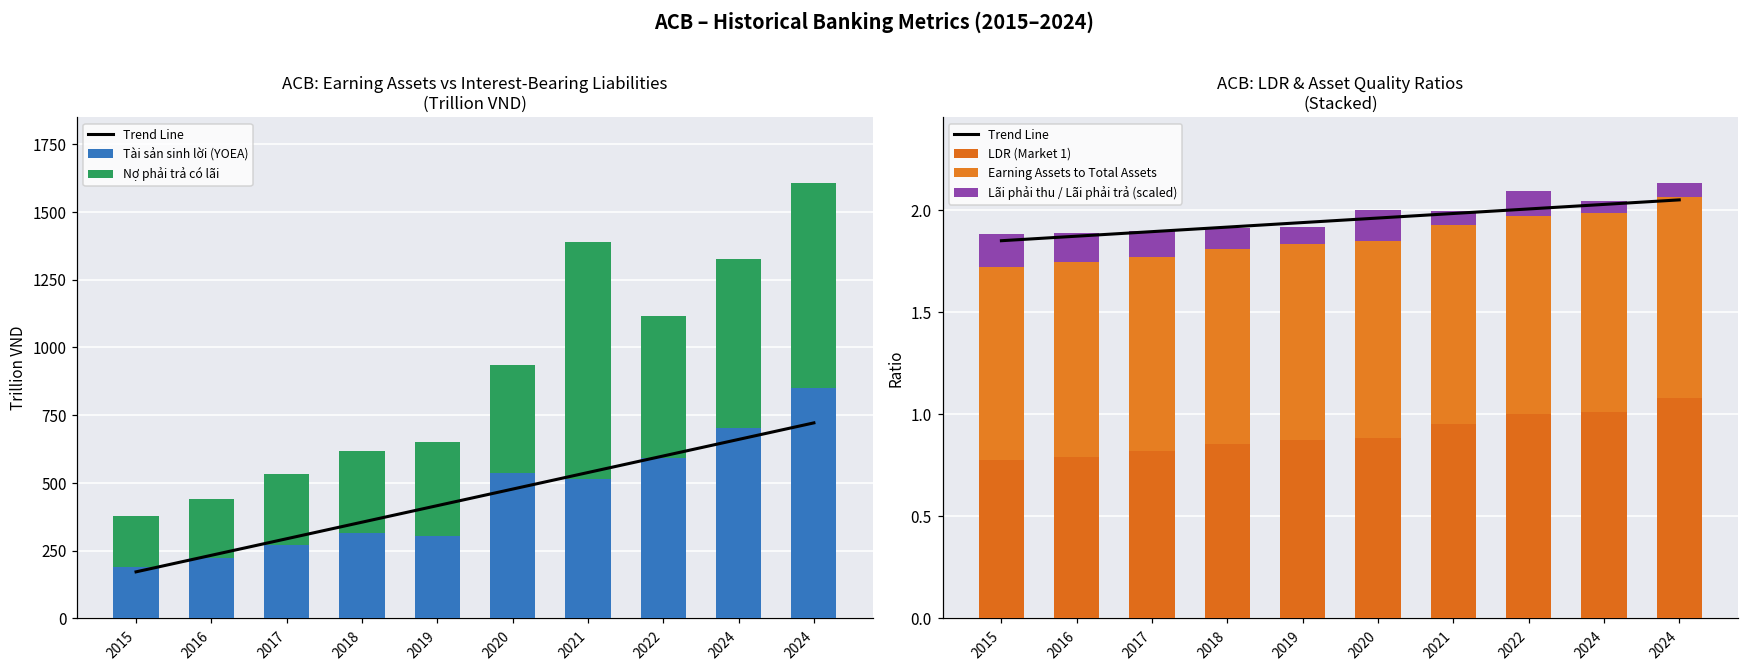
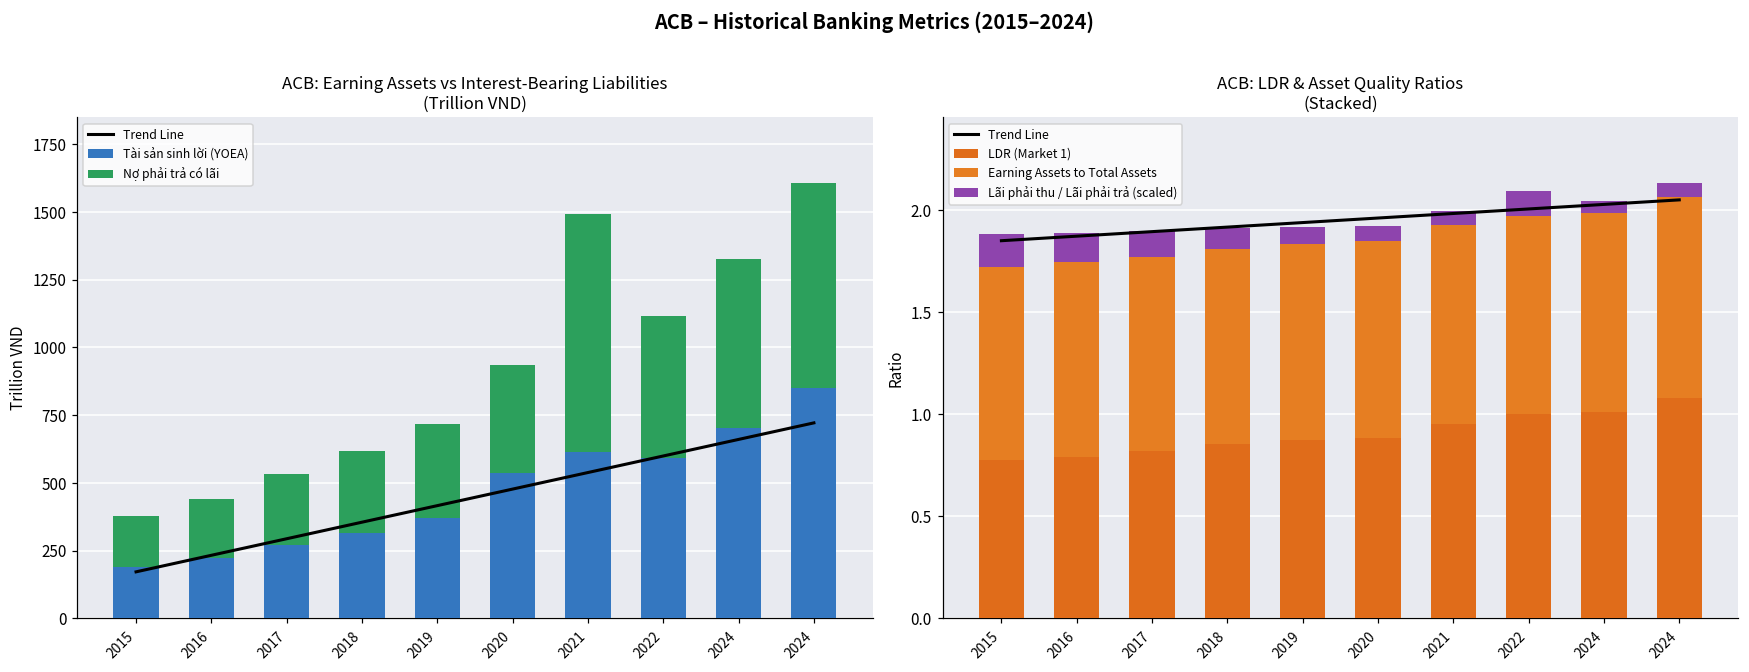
  {
    "ACB: Earning Assets vs Interest-Bearing Liabilities (Trillion VND)": {
      "Tài sản sinh lời (YOEA)": {
        "2015": 190,
        "2016": 220,
        "2017": 270,
        "2018": 320,
-       "2019": 300,
+       "2019": 370,
        "2020": 540,
-       "2021": 510,
+       "2021": 620,
        "2022": 590
      },
      "Trend Line": {
        "2015": 170,
        "2016": 230,
        "2017": 290,
        "2018": 360,
        "2019": 420,
        "2020": 480,
        "2021": 540,
        "2022": 600
      },
      "Nợ phải trả có lãi": {
        "2015": 190,
        "2016": 220,
        "2017": 260,
        "2018": 300,
        "2019": 350,
        "2020": 400,
        "2021": 880,
        "2022": 530
      }
    },
    "ACB: LDR & Asset Quality Ratios (Stacked)": {
      "Trend Line": {
        "2015": 1.85,
        "2016": 1.87,
        "2017": 1.89,
        "2018": 1.92,
        "2019": 1.94,
        "2020": 1.96,
        "2021": 1.98,
        "2022": 2.01
      },
      "Lãi phải thu / Lãi phải trả (scaled)": {
        "2015": 0.16,
        "2016": 0.14,
        "2017": 0.13,
        "2018": 0.10,
        "2019": 0.08,
-       "2020": 0.15,
+       "2020": 0.07,
        "2021": 0.07,
        "2022": 0.13
      }
    }
  }
